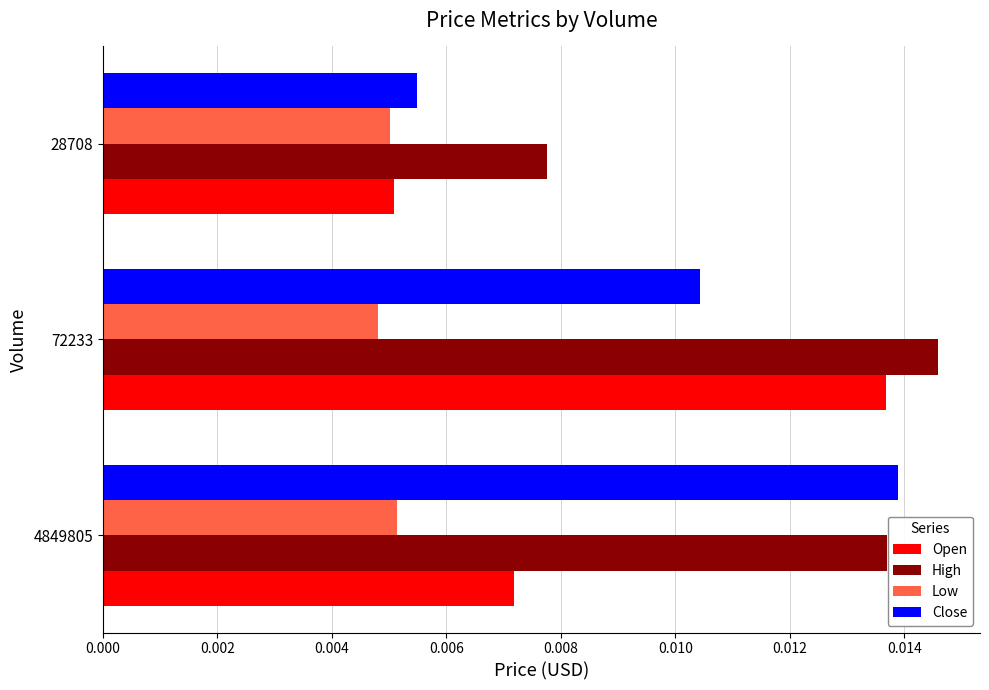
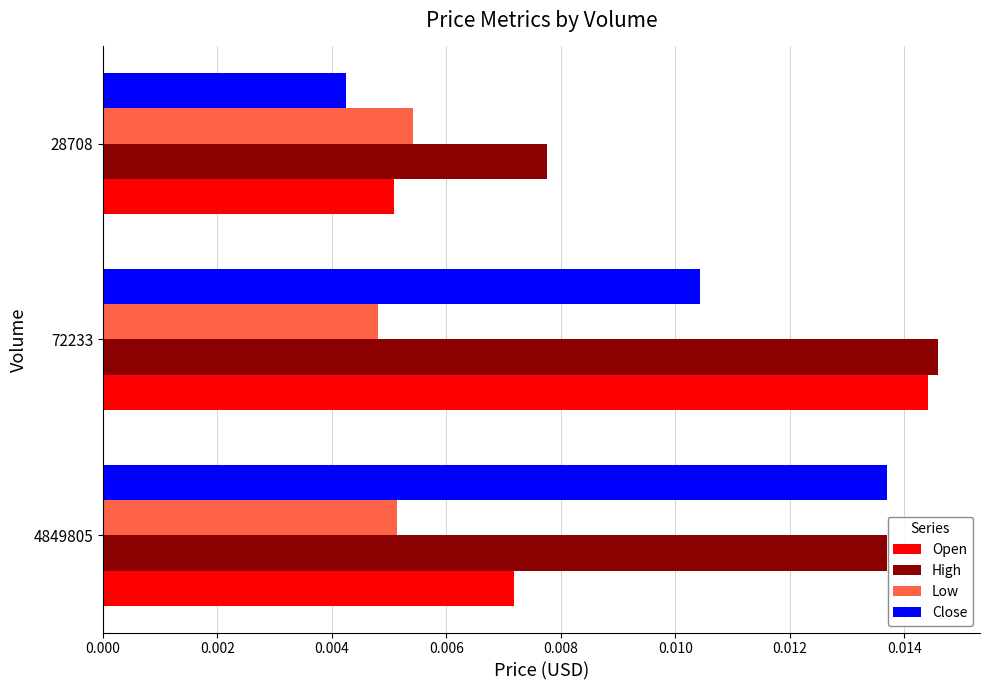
  {
    "Open": {
      "28708": 0.0051,
-     "72233": 0.0137,
+     "72233": 0.0144,
      "4849805": 0.0072
    },
    "High": {
      "28708": 0.0078,
      "72233": 0.0146,
      "4849805": 0.0137
    },
    "Low": {
-     "28708": 0.0050,
+     "28708": 0.0054,
      "72233": 0.0048,
      "4849805": 0.0051
    },
    "Close": {
-     "28708": 0.0055,
+     "28708": 0.0042,
      "72233": 0.0104,
-     "4849805": 0.0139
+     "4849805": 0.0137
    }
  }
